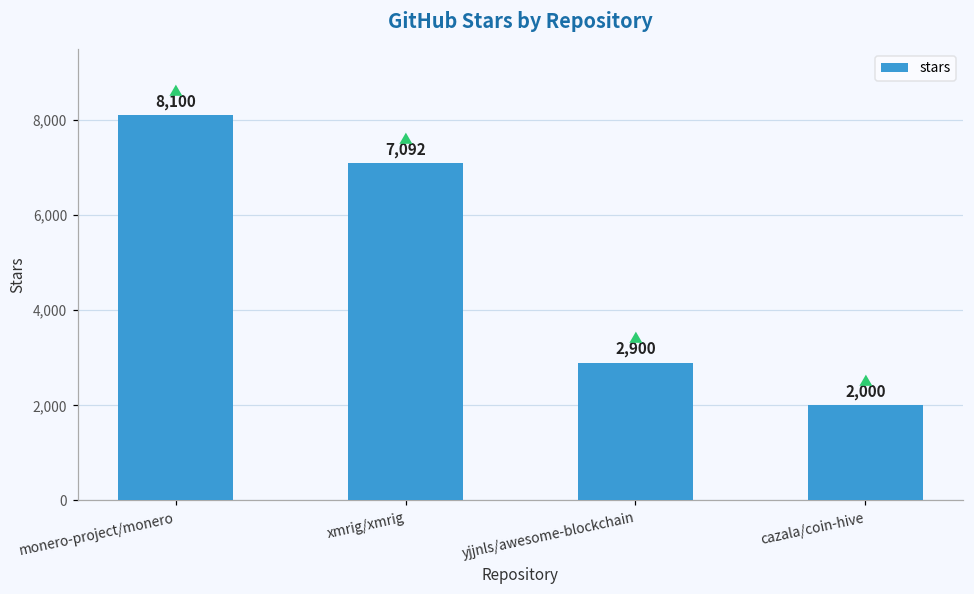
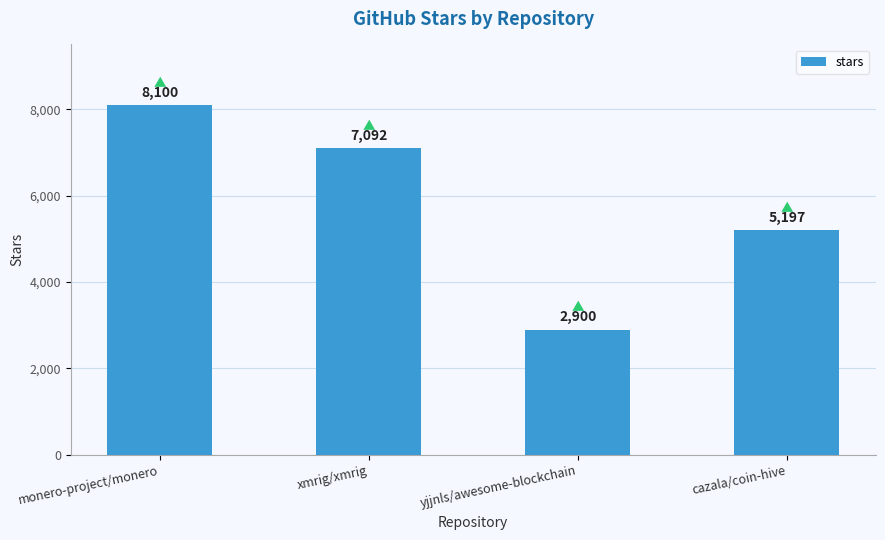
  {
    "monero-project/monero": "8,100",
    "xmrig/xmrig": "7,092",
    "yjjnls/awesome-blockchain": "2,900",
-   "cazala/coin-hive": "2,000"
+   "cazala/coin-hive": "5,197"
  }
